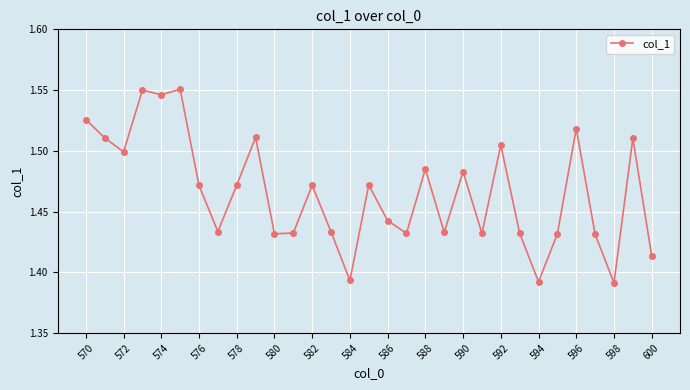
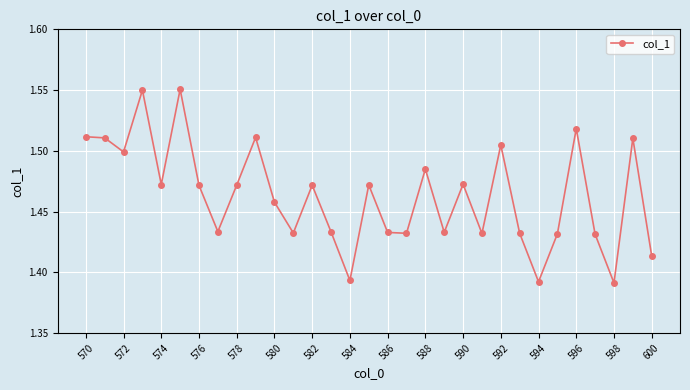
  {
-   "570": 1.526,
+   "570": 1.512,
    "572": 1.499,
-   "574": 1.546,
+   "574": 1.472,
    "576": 1.472,
    "578": 1.472,
-   "580": 1.432,
+   "580": 1.458,
    "582": 1.472,
    "584": 1.393,
-   "586": 1.443,
+   "586": 1.433,
    "588": 1.485,
-   "590": 1.483,
+   "590": 1.472,
    "592": 1.505,
    "594": 1.392,
    "596": 1.518,
    "598": 1.391,
    "600": 1.413
  }
